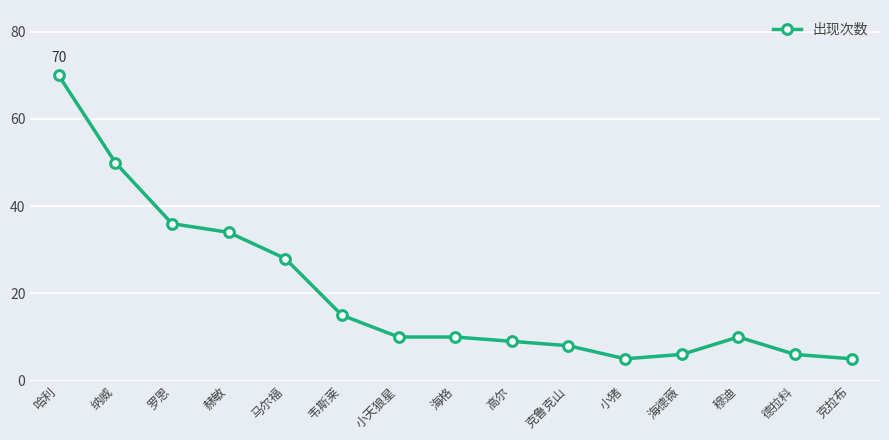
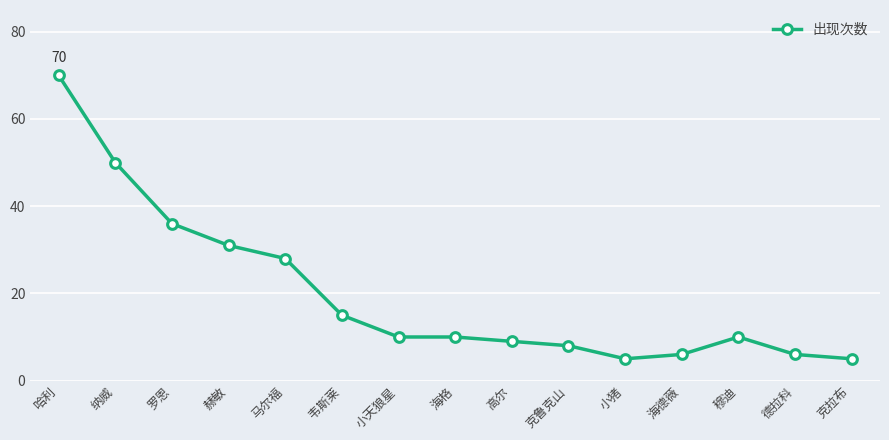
  {
    "纳威": 50,
    "罗恩": 36,
-   "赫敏": 34,
+   "赫敏": 31,
    "马尔福": 28,
    "韦斯莱": 15,
    "小天狼星": 10,
    "海格": 10,
    "高尔": 9,
    "克鲁克山": 8,
    "小猪": 5,
    "海德薇": 6,
    "穆迪": 10,
    "德拉科": 6,
    "克拉布": 5
  }
